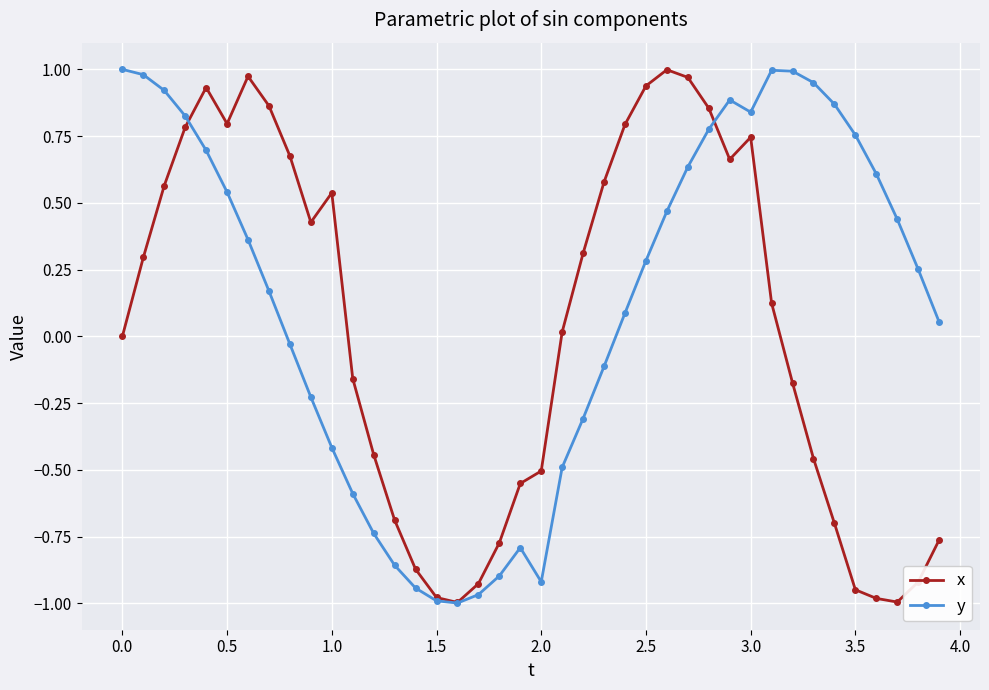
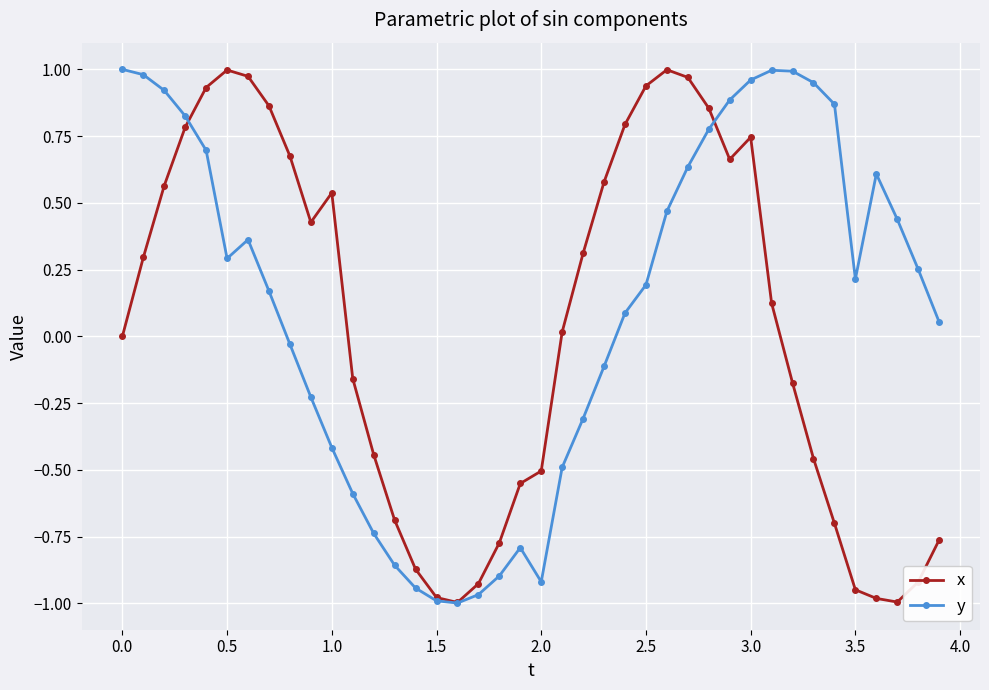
  {
    "x": {
      "0.0": 0.00,
-     "0.5": 0.80,
+     "0.5": 1.00,
      "1.0": 0.54,
      "1.5": -0.98,
      "2.0": -0.50,
      "2.5": 0.94,
      "3.0": 0.75,
      "3.5": -0.95
    },
    "y": {
      "0.0": 1.00,
-     "0.5": 0.54,
+     "0.5": 0.29,
      "1.0": -0.42,
      "1.5": -0.99,
      "2.0": -0.92,
-     "2.5": 0.28,
-     "3.0": 0.84,
-     "3.5": 0.75
+     "2.5": 0.19,
+     "3.0": 0.96,
+     "3.5": 0.21
    }
  }
